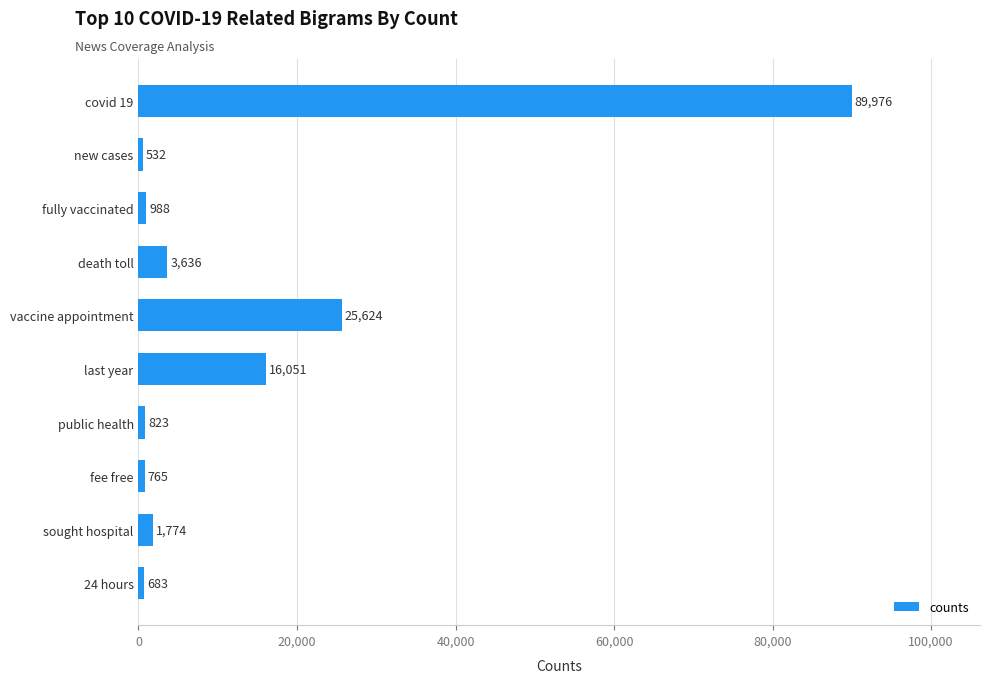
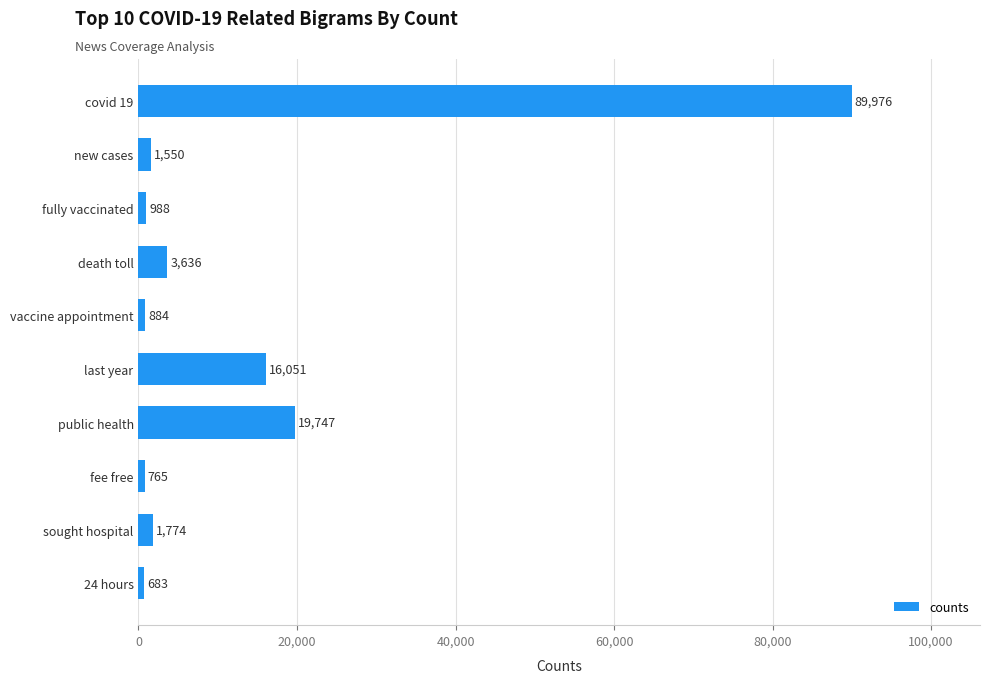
  {
    "covid 19": "89,976",
-   "new cases": "532",
+   "new cases": "1,550",
    "fully vaccinated": "988",
    "death toll": "3,636",
-   "vaccine appointment": "25,624",
+   "vaccine appointment": "884",
    "last year": "16,051",
-   "public health": "823",
+   "public health": "19,747",
    "fee free": "765",
    "sought hospital": "1,774",
    "24 hours": "683"
  }
